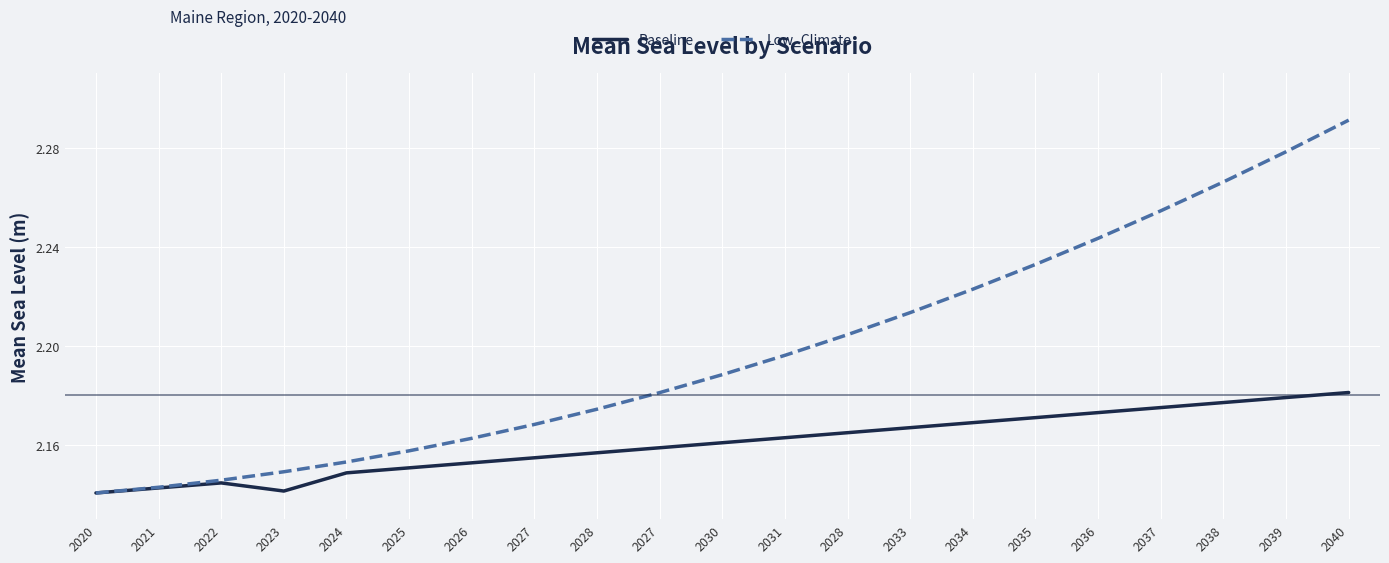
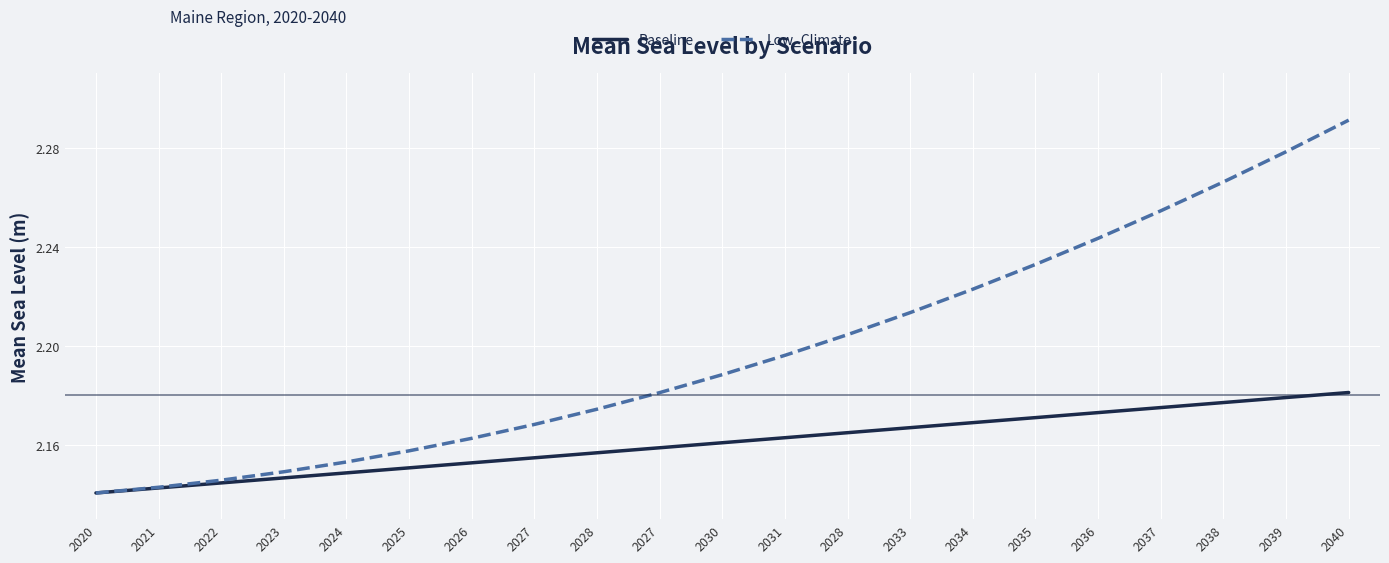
  {
    "Baseline": {
      "2022": 2.145,
-     "2023": 2.141,
+     "2023": 2.147,
      "2024": 2.149,
      "2025": 2.151,
      "2026": 2.153,
      "2030": 2.161,
      "2031": 2.163,
      "2033": 2.167,
      "2034": 2.169,
      "2035": 2.171,
      "2036": 2.173,
      "2037": 2.175,
      "2038": 2.177,
      "2039": 2.179,
      "2040": 2.181
    },
    "Low_Climate": {
      "2022": 2.146,
      "2023": 2.149,
      "2024": 2.153,
      "2025": 2.158,
      "2026": 2.163,
      "2030": 2.188,
      "2031": 2.196,
      "2033": 2.213,
      "2034": 2.223,
      "2035": 2.233,
      "2036": 2.243,
      "2037": 2.255,
      "2038": 2.266,
      "2039": 2.278,
      "2040": 2.291
    }
  }
